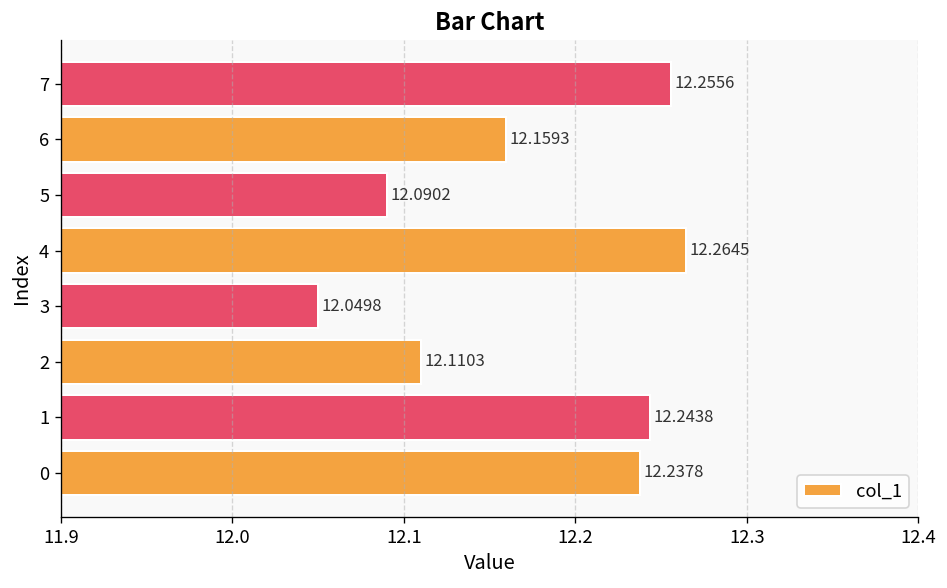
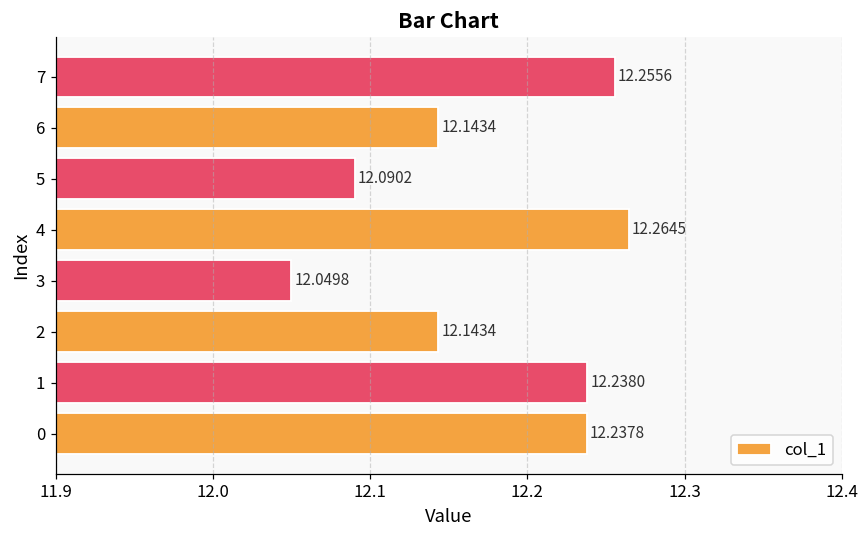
  {
    "7": 12.2556,
-   "6": 12.1593,
+   "6": 12.1434,
    "5": 12.0902,
    "4": 12.2645,
    "3": 12.0498,
-   "2": 12.1103,
-   "1": 12.2438,
+   "2": 12.1434,
+   "1": 12.2380,
    "0": 12.2378
  }
